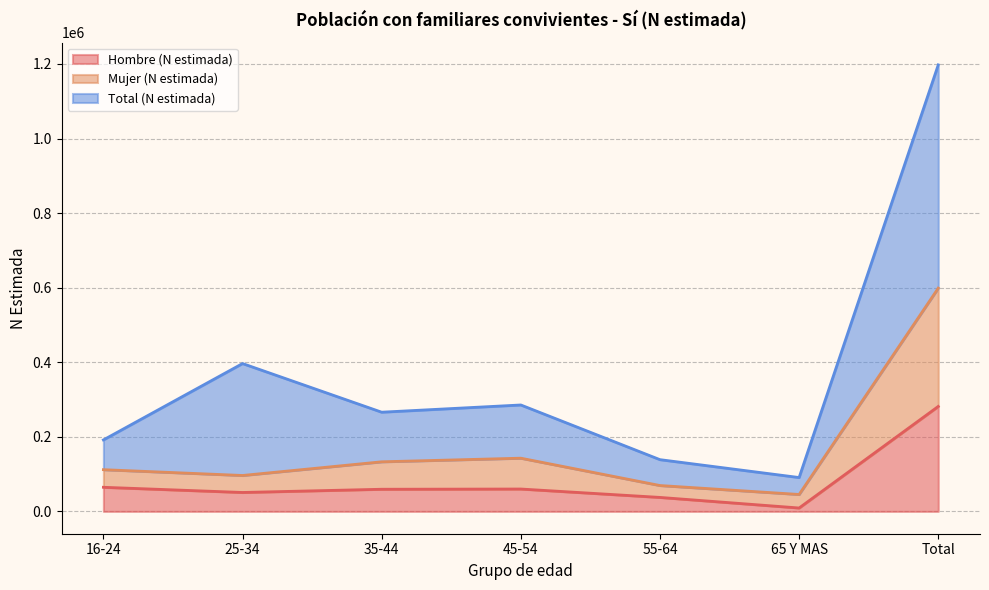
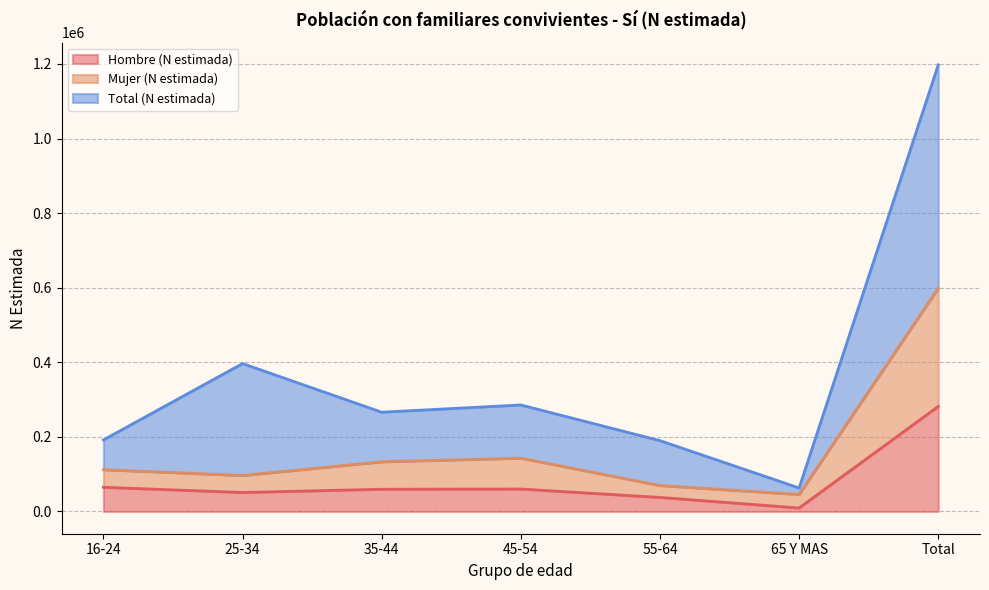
  {
    "Total (N estimada)": {
      "16-24": 80000,
      "25-34": 300000,
      "35-44": 130000,
      "45-54": 140000,
-     "55-64": 70000,
-     "65 Y MAS": 50000,
+     "55-64": 120000,
+     "65 Y MAS": 20000,
      "Total": 600000
    }
  }
